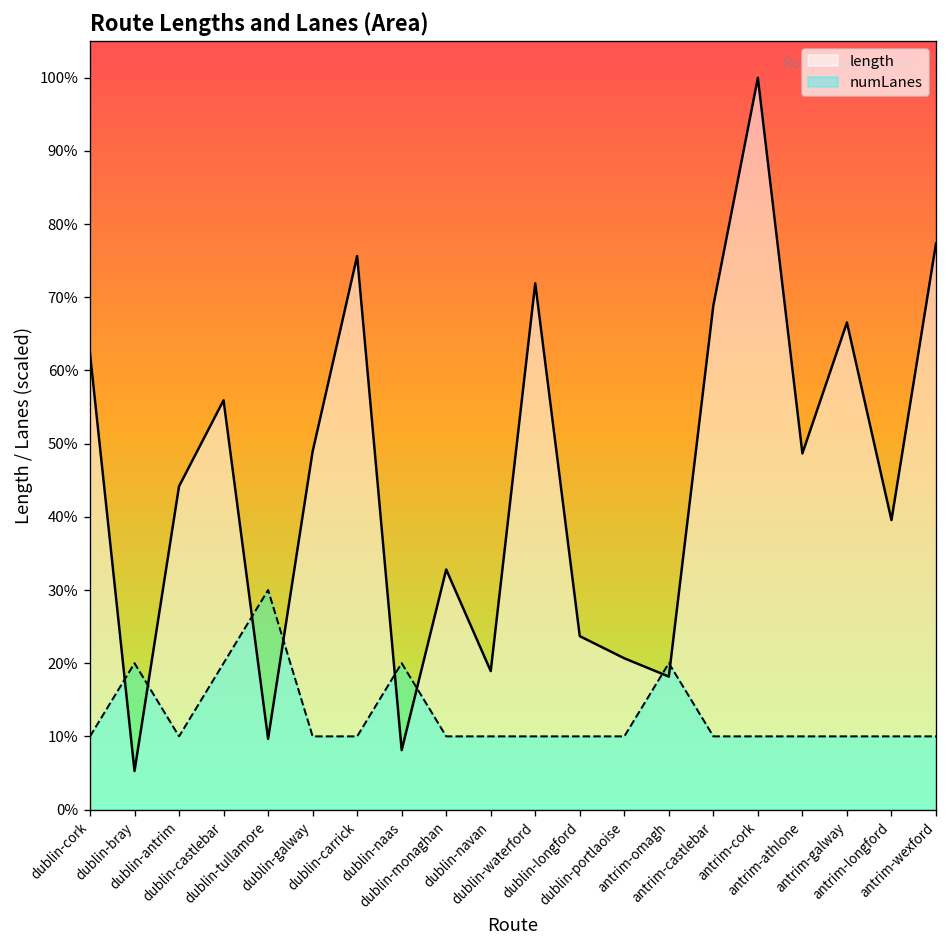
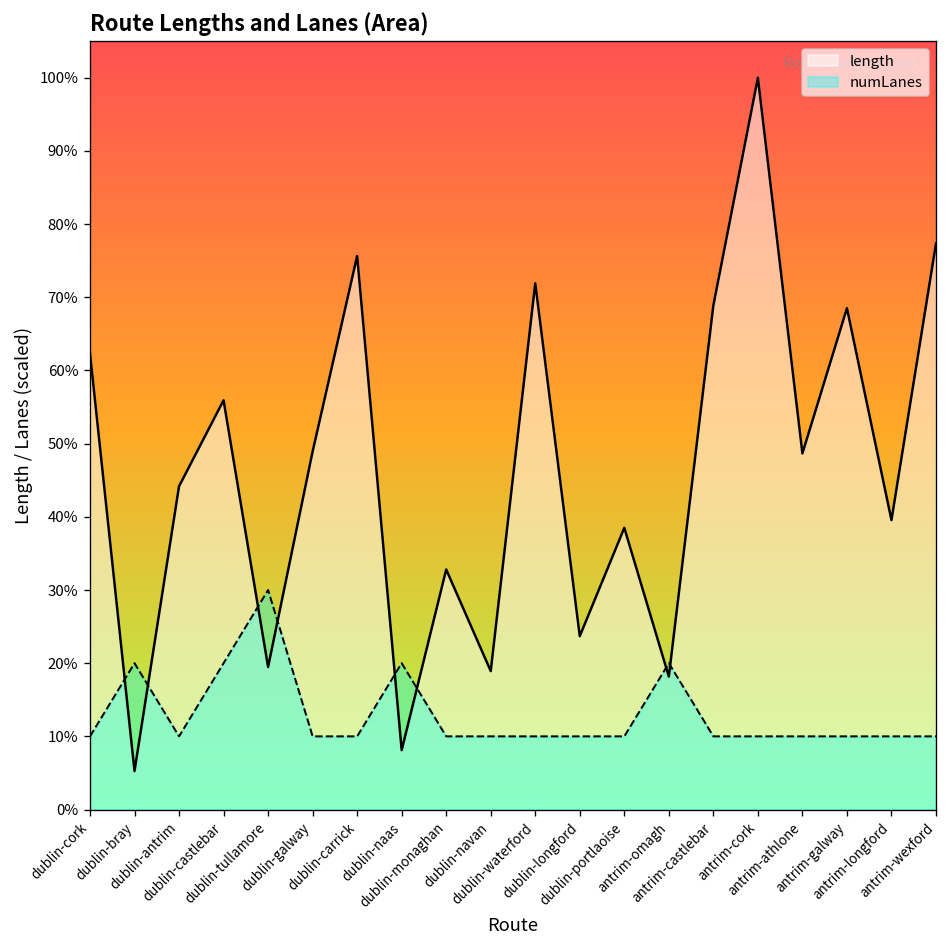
  {
    "length": {
      "dublin-cork": "62%",
      "dublin-bray": "5%",
      "dublin-antrim": "44%",
      "dublin-castlebar": "56%",
-     "dublin-tullamore": "10%",
+     "dublin-tullamore": "19%",
      "dublin-galway": "49%",
      "dublin-carrick": "76%",
      "dublin-naas": "8%",
      "dublin-monaghan": "33%",
      "dublin-navan": "19%",
      "dublin-waterford": "72%",
      "dublin-longford": "24%",
-     "dublin-portlaoise": "21%",
+     "dublin-portlaoise": "38%",
      "antrim-omagh": "18%",
      "antrim-castlebar": "69%",
      "antrim-cork": "100%",
      "antrim-athlone": "49%",
-     "antrim-galway": "67%",
+     "antrim-galway": "69%",
      "antrim-longford": "40%",
      "antrim-wexford": "77%"
    },
    "numLanes": {
      "dublin-cork": "10%",
      "dublin-bray": "20%",
      "dublin-antrim": "10%",
      "dublin-castlebar": "20%",
      "dublin-tullamore": "30%",
      "dublin-galway": "10%",
      "dublin-carrick": "10%",
      "dublin-naas": "20%",
      "dublin-monaghan": "10%",
      "dublin-navan": "10%",
      "dublin-waterford": "10%",
      "dublin-longford": "10%",
      "dublin-portlaoise": "10%",
      "antrim-omagh": "20%",
      "antrim-castlebar": "10%",
      "antrim-cork": "10%",
      "antrim-athlone": "10%",
      "antrim-galway": "10%",
      "antrim-longford": "10%",
      "antrim-wexford": "10%"
    }
  }
